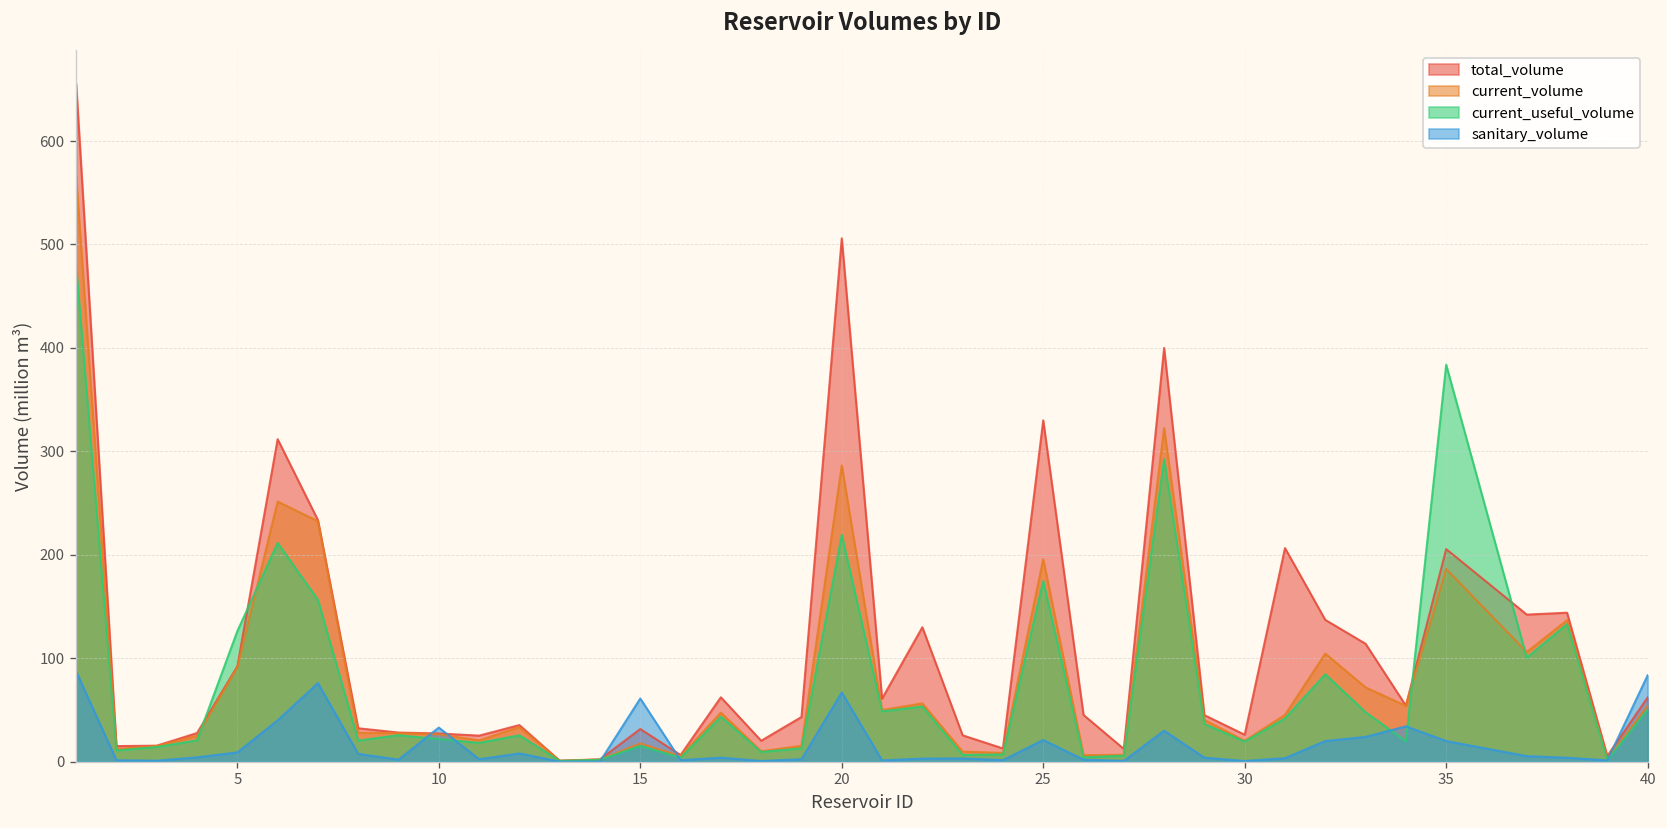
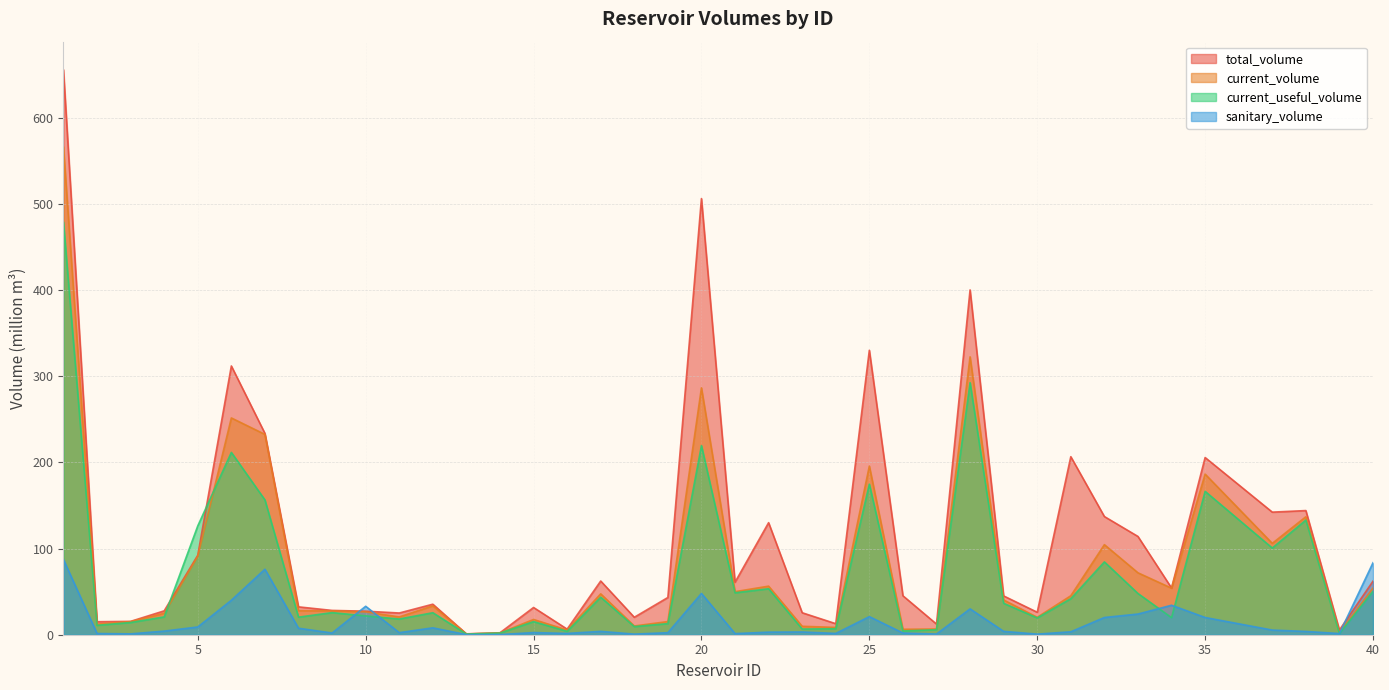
  {
    "current_useful_volume": {
      "5": 130,
      "10": 20,
      "20": 220,
      "25": 170,
-     "35": 380,
+     "35": 170,
      "40": 50
    },
    "sanitary_volume": {
      "5": 10,
      "10": 30,
-     "15": 60,
-     "20": 70,
+     "15": 0,
+     "20": 50,
      "25": 20,
      "30": 0,
      "35": 20,
      "40": 80
    }
  }
